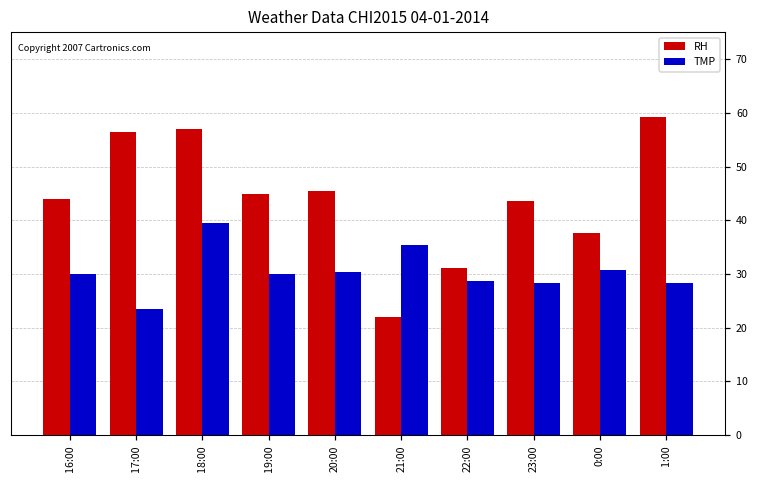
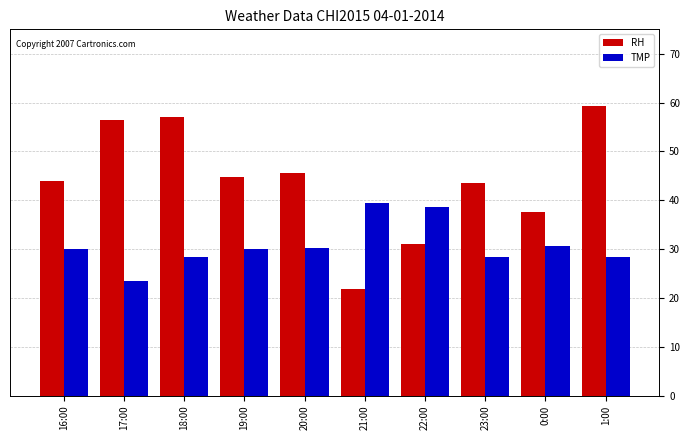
  {
    "RH": {
      "16:00": 44,
      "17:00": 56,
      "18:00": 57,
      "19:00": 45,
      "20:00": 46,
      "21:00": 22,
      "22:00": 31,
      "23:00": 44,
      "0:00": 38,
      "1:00": 59
    },
    "TMP": {
      "16:00": 30,
      "17:00": 24,
-     "18:00": 40,
+     "18:00": 28,
      "19:00": 30,
      "20:00": 30,
-     "21:00": 35,
-     "22:00": 29,
+     "21:00": 40,
+     "22:00": 39,
      "23:00": 28,
      "0:00": 31,
      "1:00": 28
    }
  }
